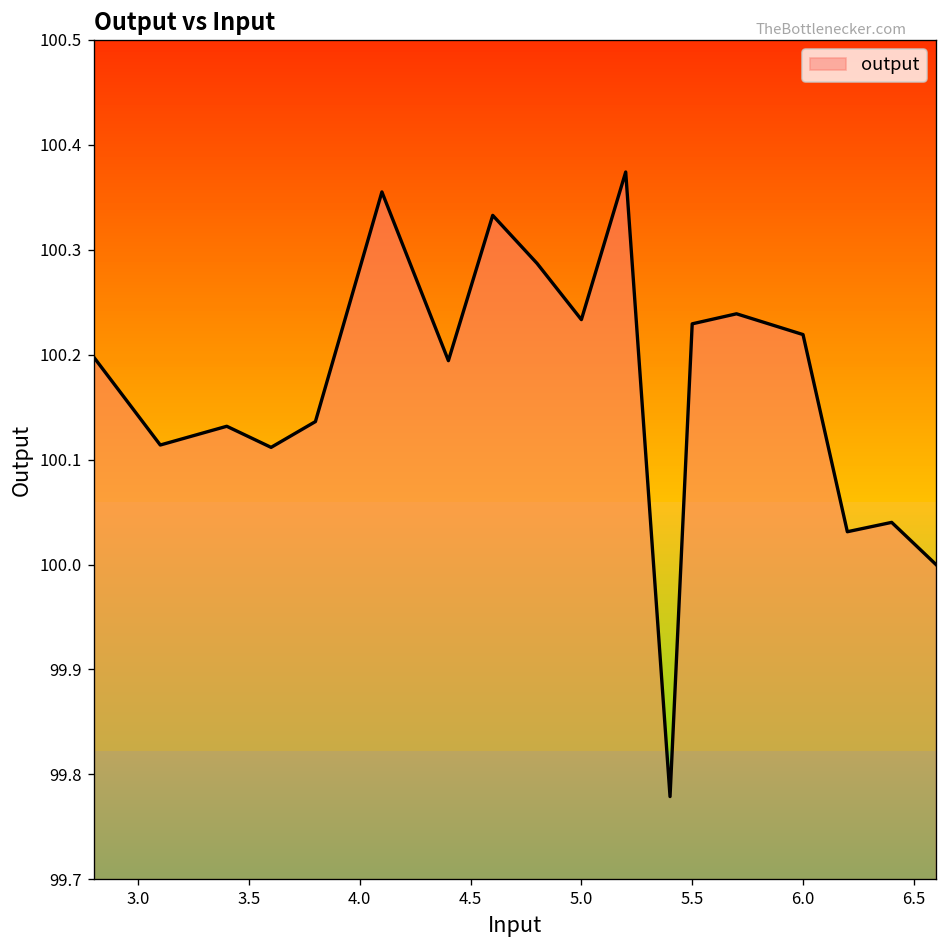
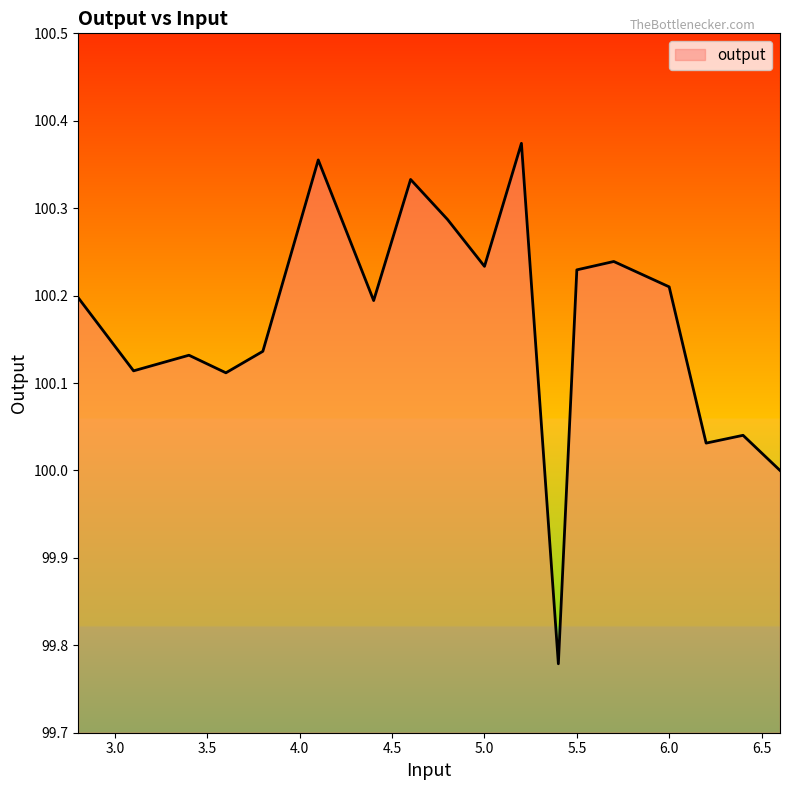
  {
    "5.0": 100.23,
    "5.5": 100.23,
-   "6.0": 100.22
+   "6.0": 100.21
  }
